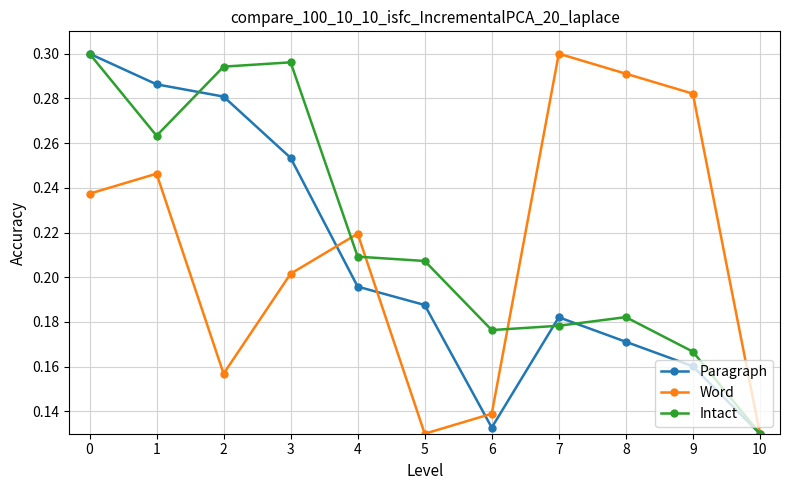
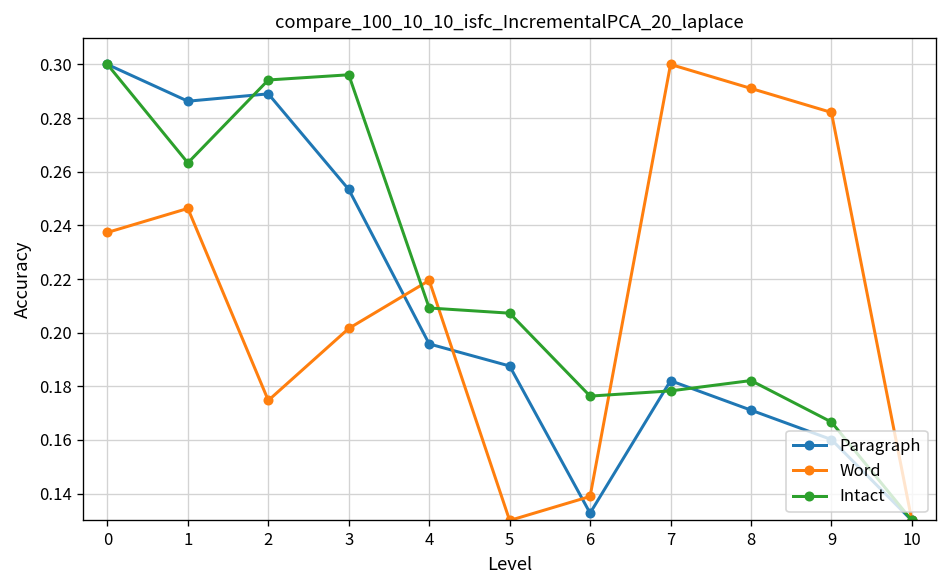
  {
    "Paragraph": {
      "1": 0.286,
-     "2": 0.281,
+     "2": 0.289,
      "3": 0.253,
      "4": 0.196,
      "5": 0.188,
      "6": 0.133,
      "7": 0.182,
      "8": 0.171
    },
    "Word": {
      "0": 0.237,
      "1": 0.246,
-     "2": 0.157,
+     "2": 0.175,
      "3": 0.202,
      "4": 0.219,
      "5": 0.130,
      "6": 0.139,
      "7": 0.300,
      "8": 0.291,
      "9": 0.282
    },
    "Intact": {
      "1": 0.263,
      "2": 0.294,
      "3": 0.296,
      "4": 0.209,
      "5": 0.207,
      "6": 0.176,
      "7": 0.178,
      "8": 0.182,
      "9": 0.167
    }
  }
